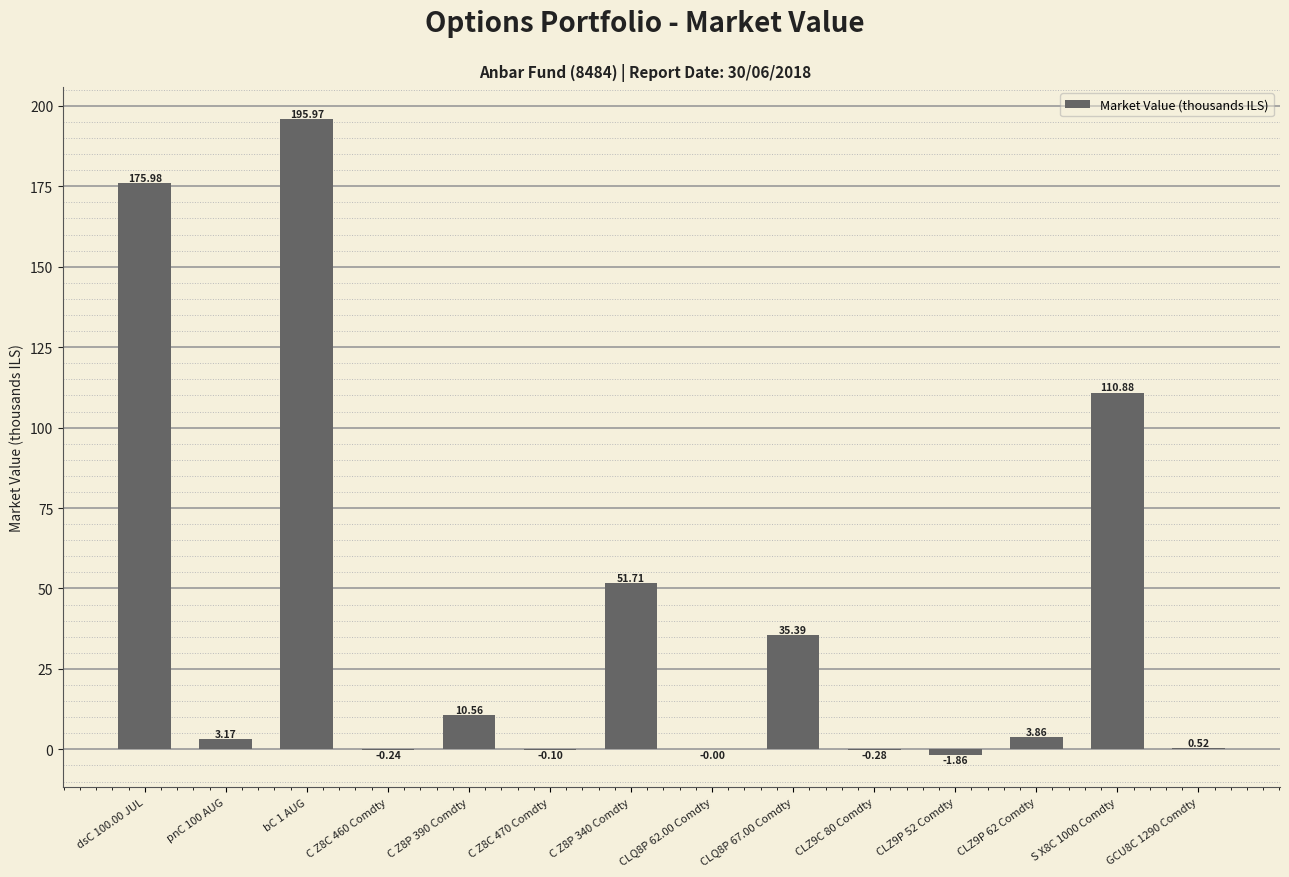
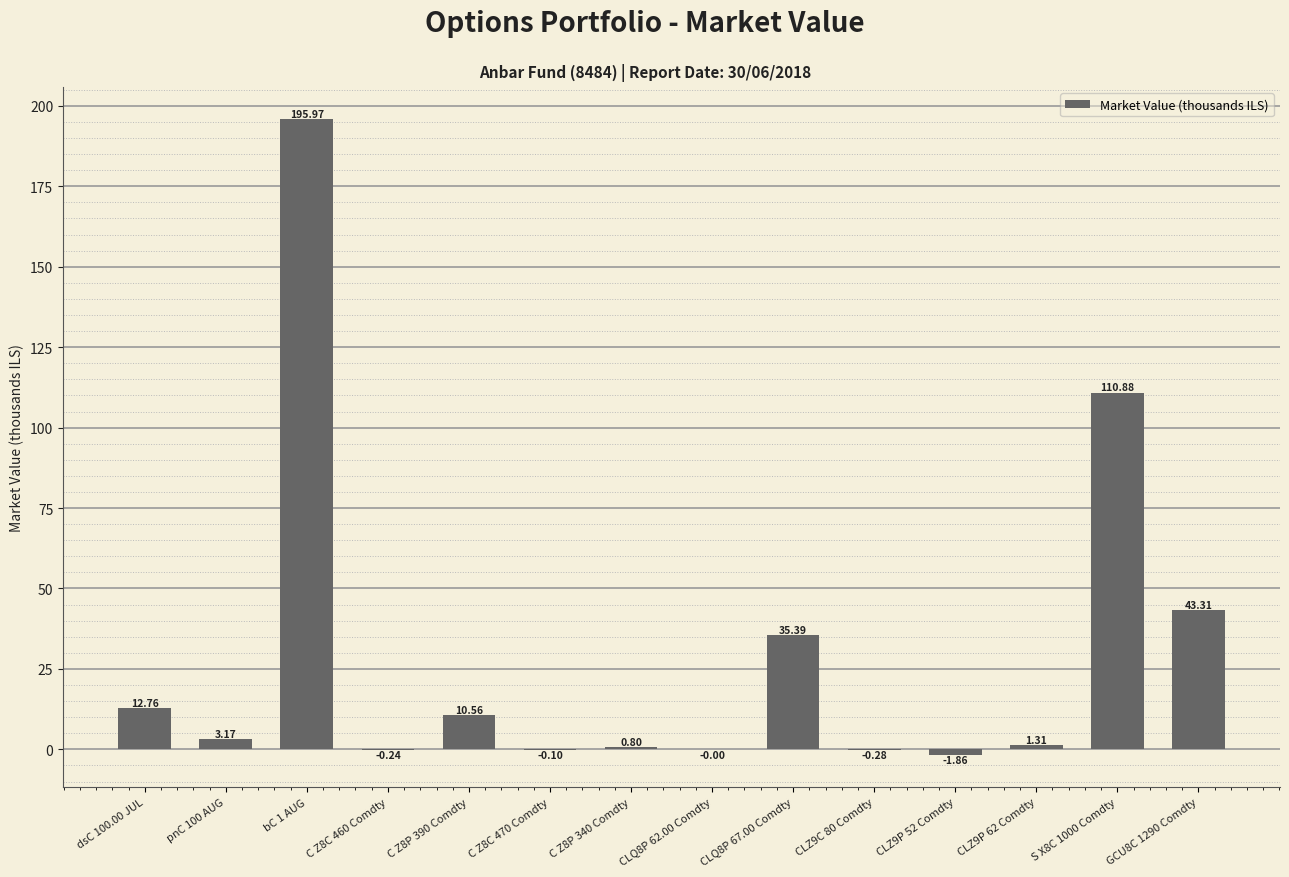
  {
-   "dsC 100.00 JUL": 175.98,
+   "dsC 100.00 JUL": 12.76,
    "pnC 100 AUG": 3.17,
    "bC 1 AUG": 195.97,
    "C Z8C 460 Comdty": -0.24,
    "C Z8P 390 Comdty": 10.56,
    "C Z8C 470 Comdty": -0.10,
-   "C Z8P 340 Comdty": 51.71,
+   "C Z8P 340 Comdty": 0.80,
    "CLQ8P 62.00 Comdty": -0.00,
    "CLQ8P 67.00 Comdty": 35.39,
    "CLZ9C 80 Comdty": -0.28,
    "CLZ9P 52 Comdty": -1.86,
-   "CLZ9P 62 Comdty": 3.86,
+   "CLZ9P 62 Comdty": 1.31,
    "S X8C 1000 Comdty": 110.88,
-   "GCU8C 1290 Comdty": 0.52
+   "GCU8C 1290 Comdty": 43.31
  }
